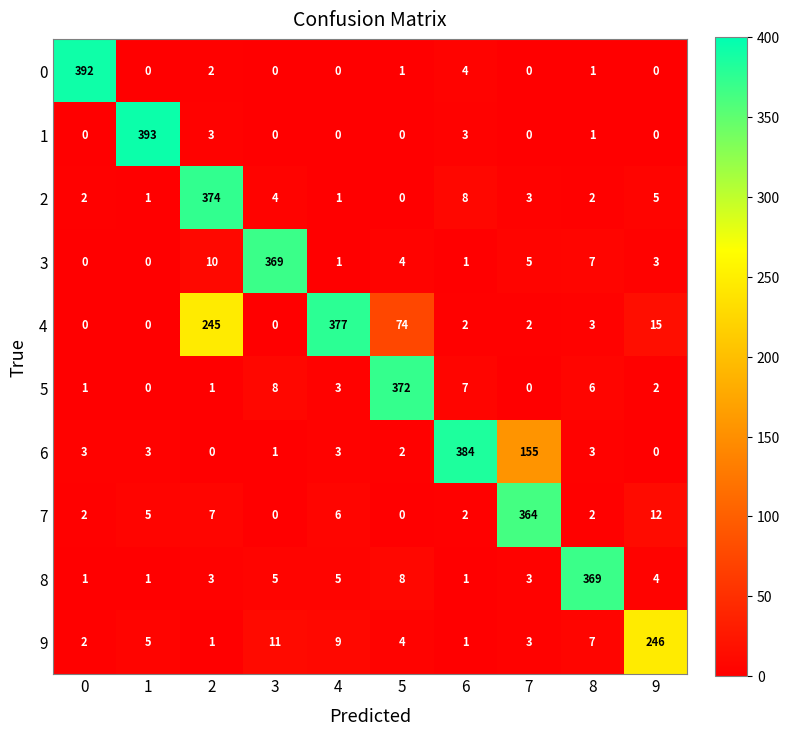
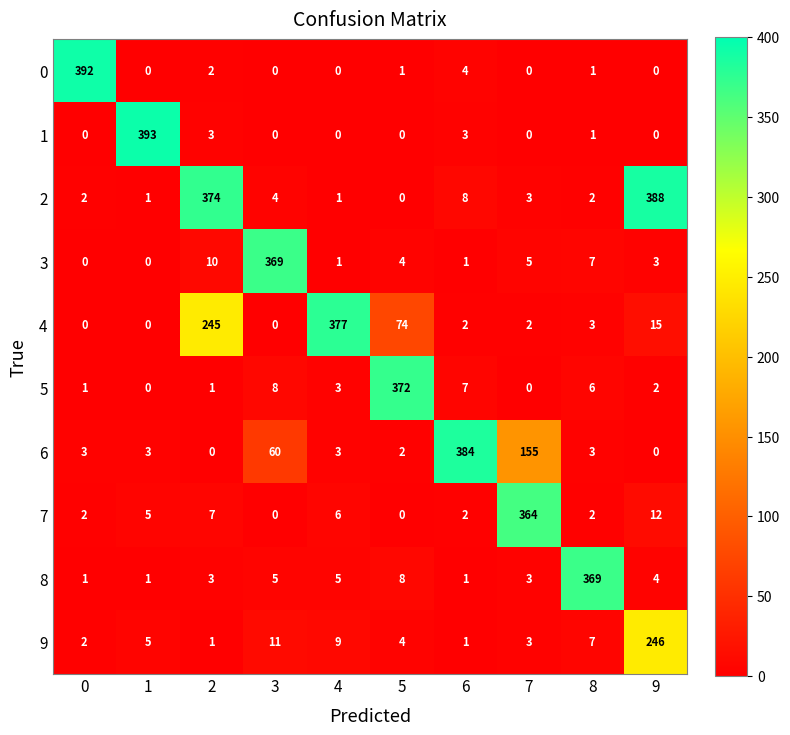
  {
    "0": {
      "0": 392,
      "1": 0,
      "2": 2,
      "3": 0,
      "4": 0,
      "5": 1,
      "6": 4,
      "7": 0,
      "8": 1,
      "9": 0
    },
    "1": {
      "0": 0,
      "1": 393,
      "2": 3,
      "3": 0,
      "4": 0,
      "5": 0,
      "6": 3,
      "7": 0,
      "8": 1,
      "9": 0
    },
    "2": {
      "0": 2,
      "1": 1,
      "2": 374,
      "3": 4,
      "4": 1,
      "5": 0,
      "6": 8,
      "7": 3,
      "8": 2,
-     "9": 5
+     "9": 388
    },
    "3": {
      "0": 0,
      "1": 0,
      "2": 10,
      "3": 369,
      "4": 1,
      "5": 4,
      "6": 1,
      "7": 5,
      "8": 7,
      "9": 3
    },
    "4": {
      "0": 0,
      "1": 0,
      "2": 245,
      "3": 0,
      "4": 377,
      "5": 74,
      "6": 2,
      "7": 2,
      "8": 3,
      "9": 15
    },
    "5": {
      "0": 1,
      "1": 0,
      "2": 1,
      "3": 8,
      "4": 3,
      "5": 372,
      "6": 7,
      "7": 0,
      "8": 6,
      "9": 2
    },
    "6": {
      "0": 3,
      "1": 3,
      "2": 0,
-     "3": 1,
+     "3": 60,
      "4": 3,
      "5": 2,
      "6": 384,
      "7": 155,
      "8": 3,
      "9": 0
    },
    "7": {
      "0": 2,
      "1": 5,
      "2": 7,
      "3": 0,
      "4": 6,
      "5": 0,
      "6": 2,
      "7": 364,
      "8": 2,
      "9": 12
    },
    "8": {
      "0": 1,
      "1": 1,
      "2": 3,
      "3": 5,
      "4": 5,
      "5": 8,
      "6": 1,
      "7": 3,
      "8": 369,
      "9": 4
    },
    "9": {
      "0": 2,
      "1": 5,
      "2": 1,
      "3": 11,
      "4": 9,
      "5": 4,
      "6": 1,
      "7": 3,
      "8": 7,
      "9": 246
    }
  }
